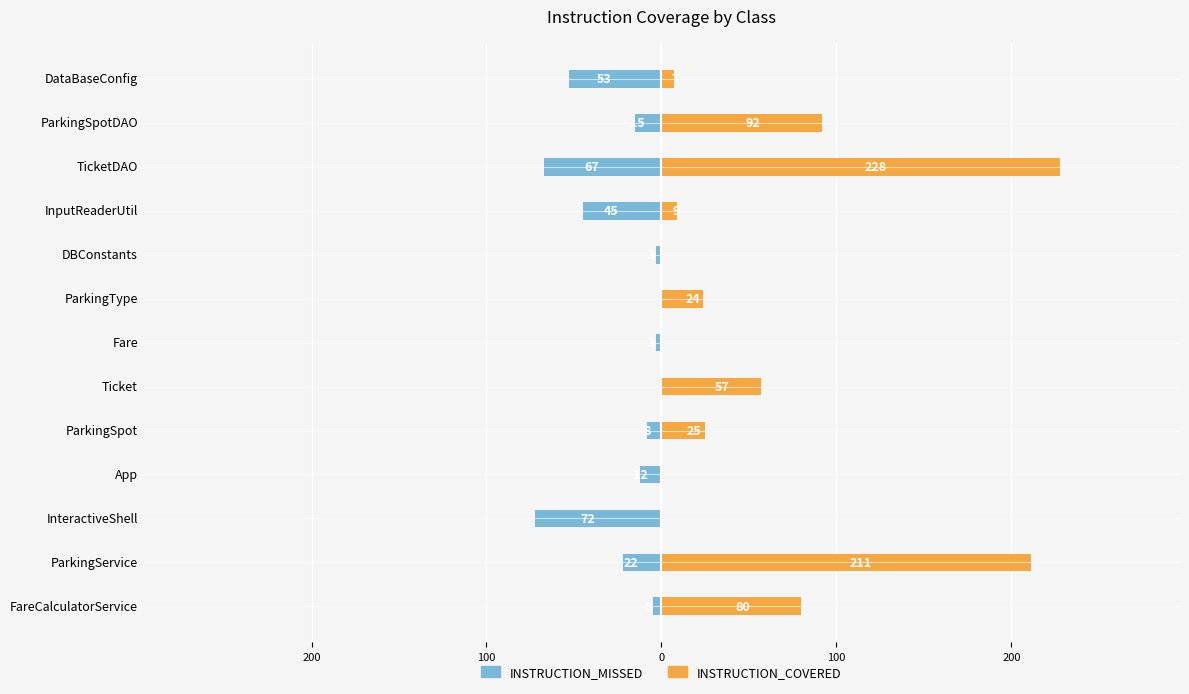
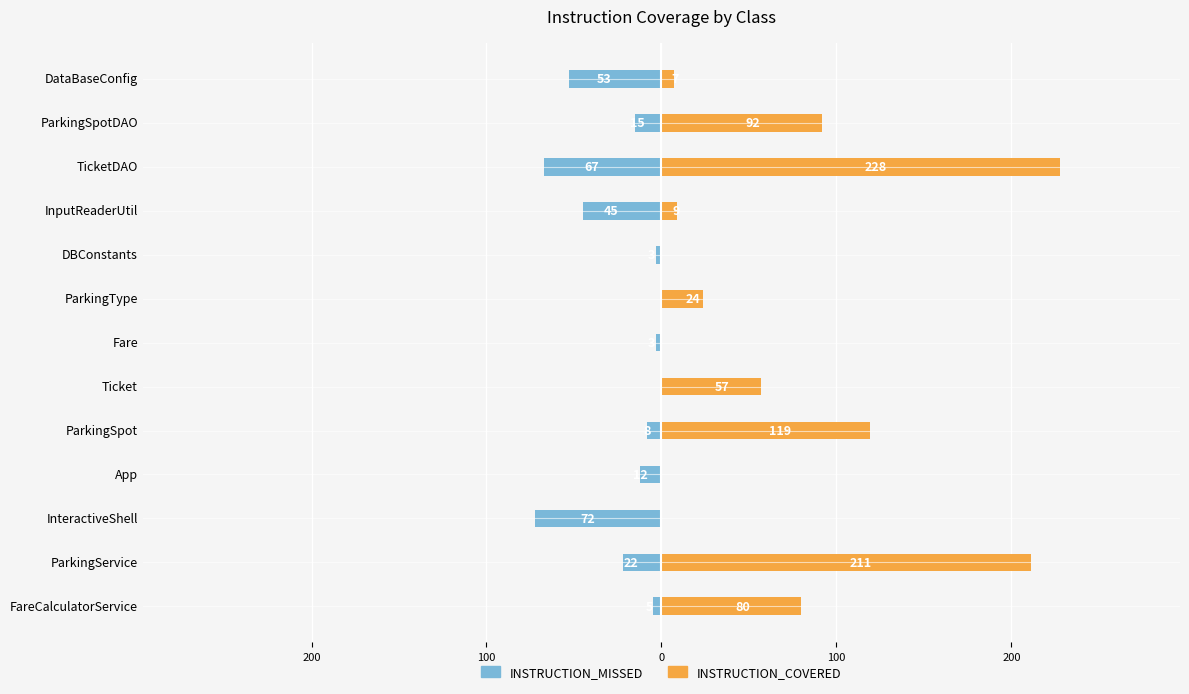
  {
    "INSTRUCTION_COVERED": {
      "ParkingSpotDAO": 92,
      "TicketDAO": 228,
      "InputReaderUtil": 9,
      "ParkingType": 24,
      "Ticket": 57,
-     "ParkingSpot": 25,
+     "ParkingSpot": 119,
      "ParkingService": 211,
      "FareCalculatorService": 80
    }
  }
